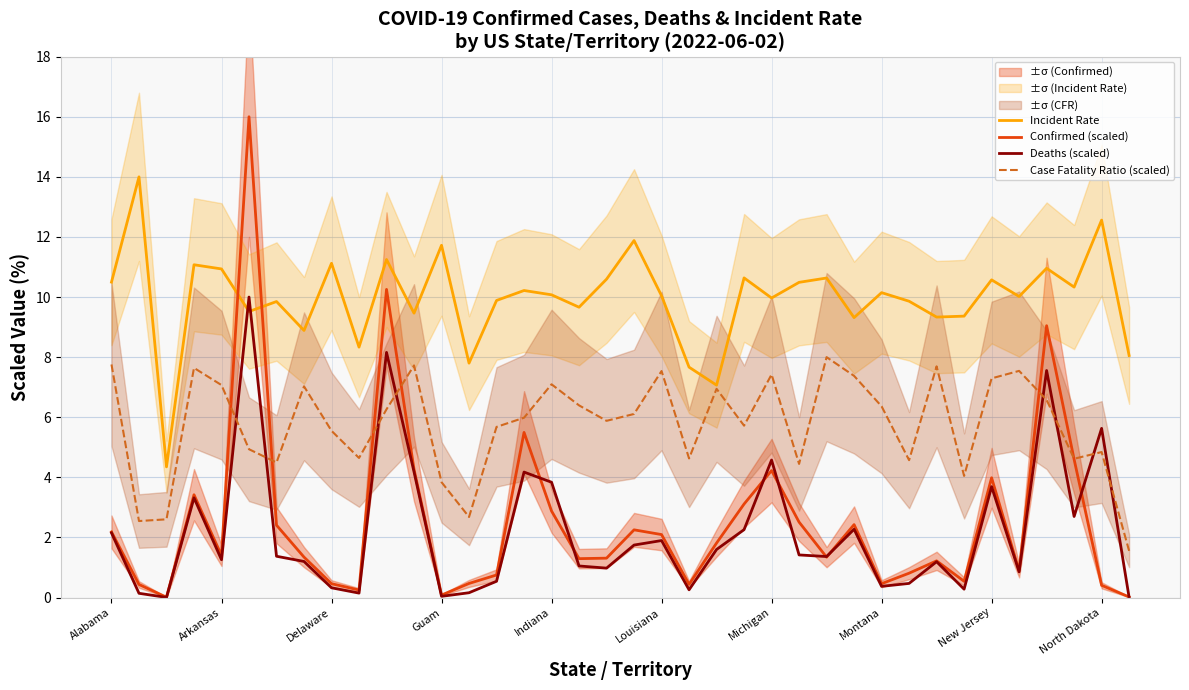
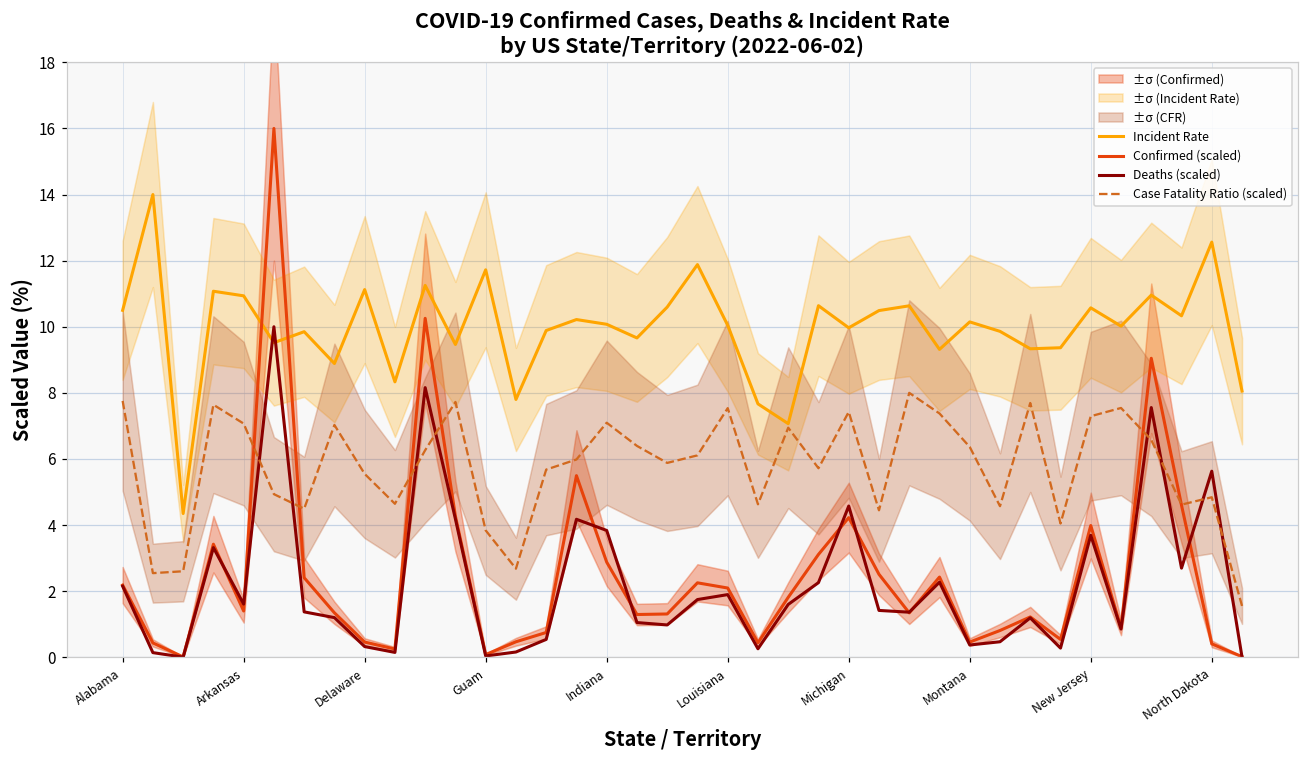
  {
    "Deaths (scaled)": {
-     "Arkansas": 1.3,
+     "Arkansas": 1.6,
      "Delaware": 0.3,
      "Indiana": 3.8,
      "Louisiana": 1.9,
      "Michigan": 4.6,
      "Montana": 0.4,
      "New Jersey": 3.7,
      "North Dakota": 5.6
    }
  }
